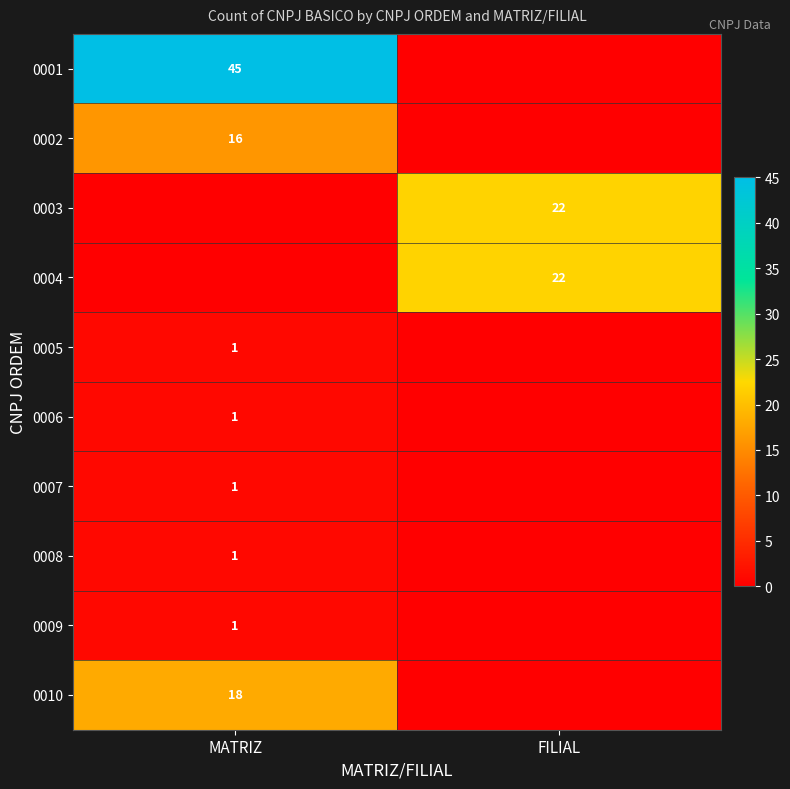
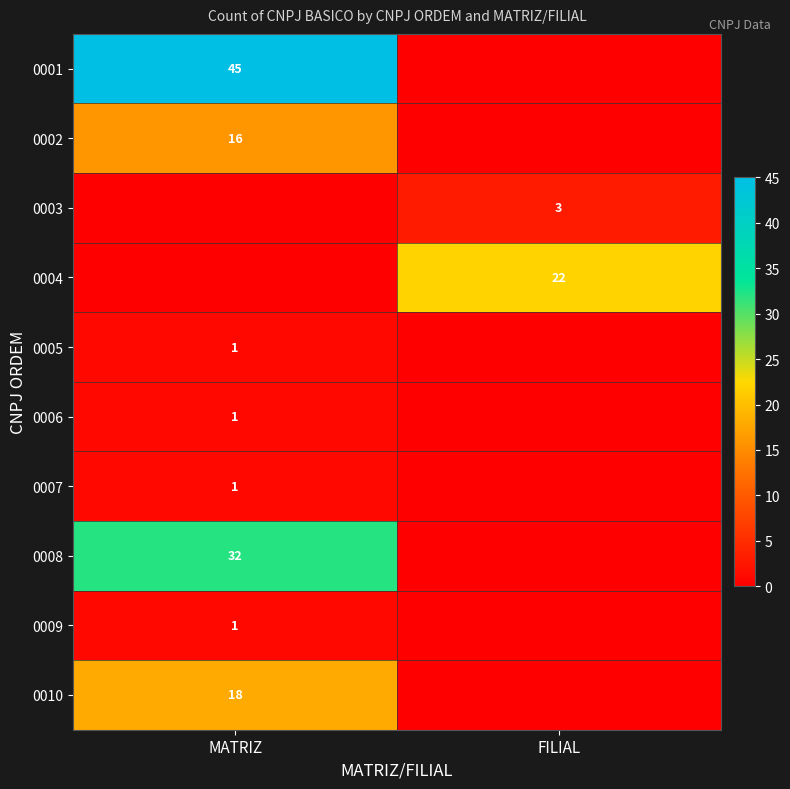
  {
    "0001": {
      "MATRIZ": 45
    },
    "0002": {
      "MATRIZ": 16
    },
    "0003": {
-     "FILIAL": 22
+     "FILIAL": 3
    },
    "0004": {
      "FILIAL": 22
    },
    "0005": {
      "MATRIZ": 1
    },
    "0006": {
      "MATRIZ": 1
    },
    "0007": {
      "MATRIZ": 1
    },
    "0008": {
-     "MATRIZ": 1
+     "MATRIZ": 32
    },
    "0009": {
      "MATRIZ": 1
    },
    "0010": {
      "MATRIZ": 18
    }
  }
